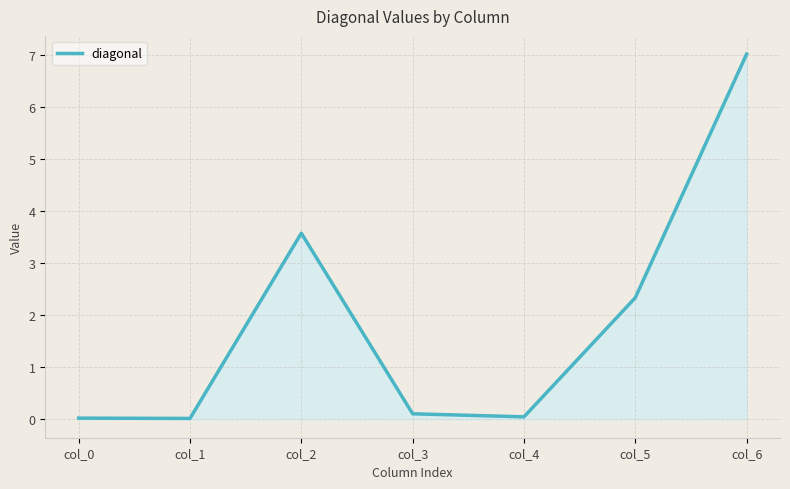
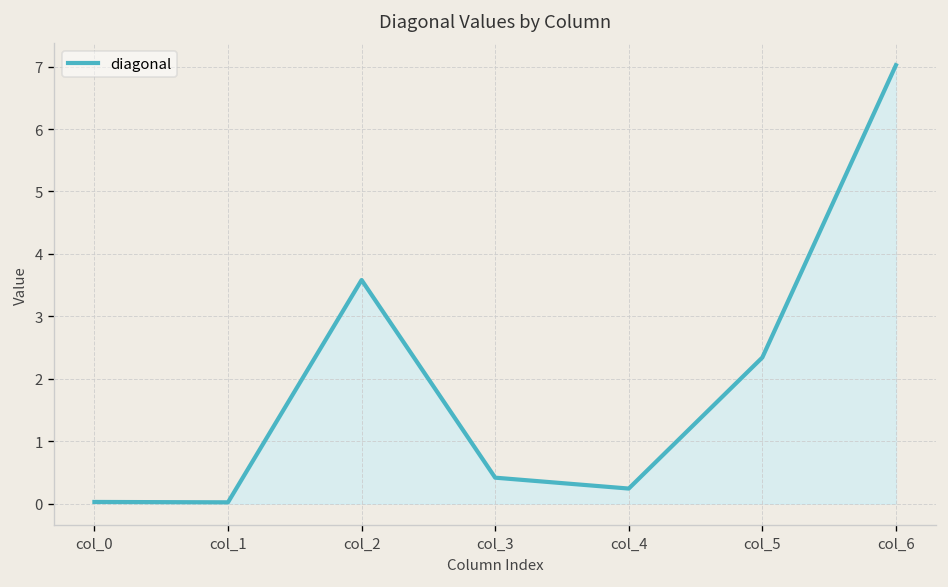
  {
    "col_0": 0.0,
    "col_1": 0.0,
    "col_2": 3.6,
-   "col_3": 0.1,
-   "col_4": 0.1,
+   "col_3": 0.4,
+   "col_4": 0.2,
    "col_5": 2.3,
    "col_6": 7.0
  }
